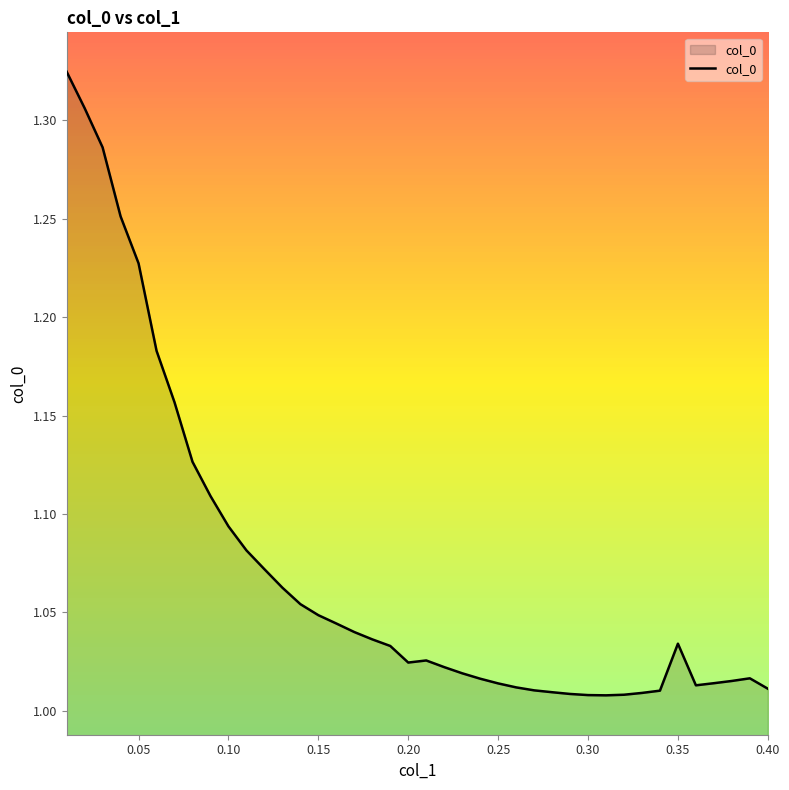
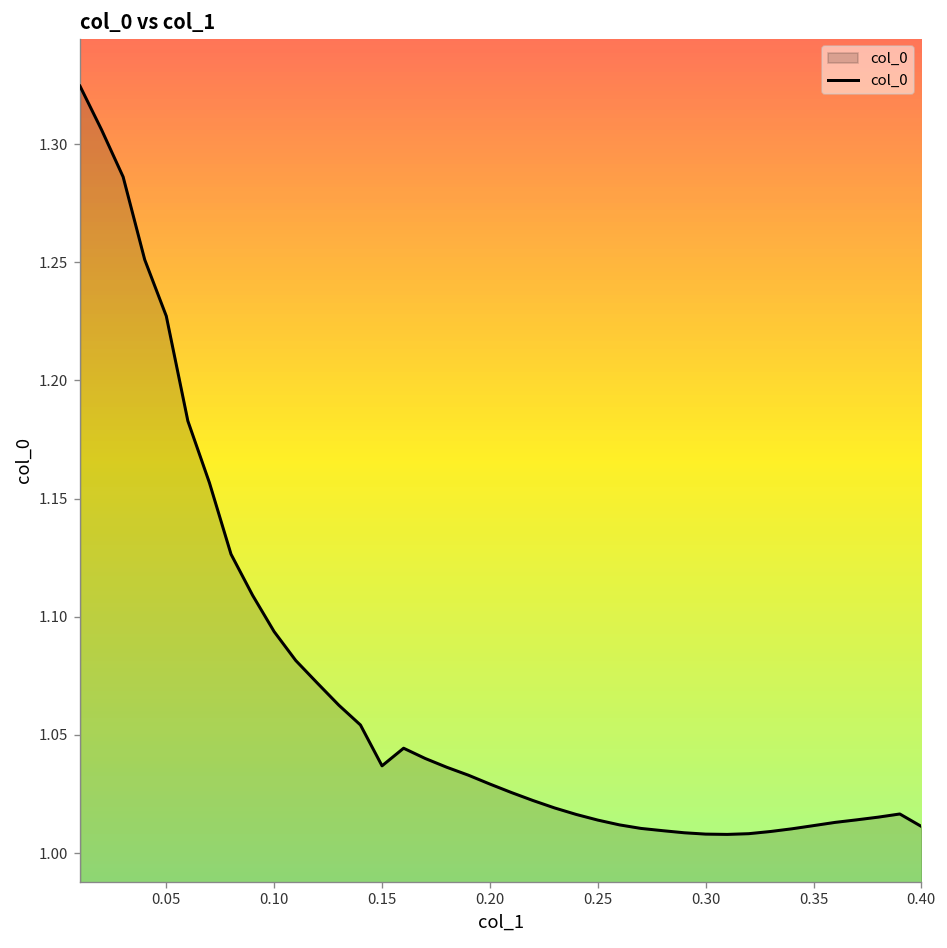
  {
    "0.05": 1.227,
    "0.10": 1.094,
-   "0.15": 1.049,
-   "0.20": 1.025,
+   "0.15": 1.037,
+   "0.20": 1.029,
    "0.25": 1.014,
    "0.30": 1.008,
-   "0.35": 1.034,
+   "0.35": 1.012,
    "0.40": 1.011
  }
